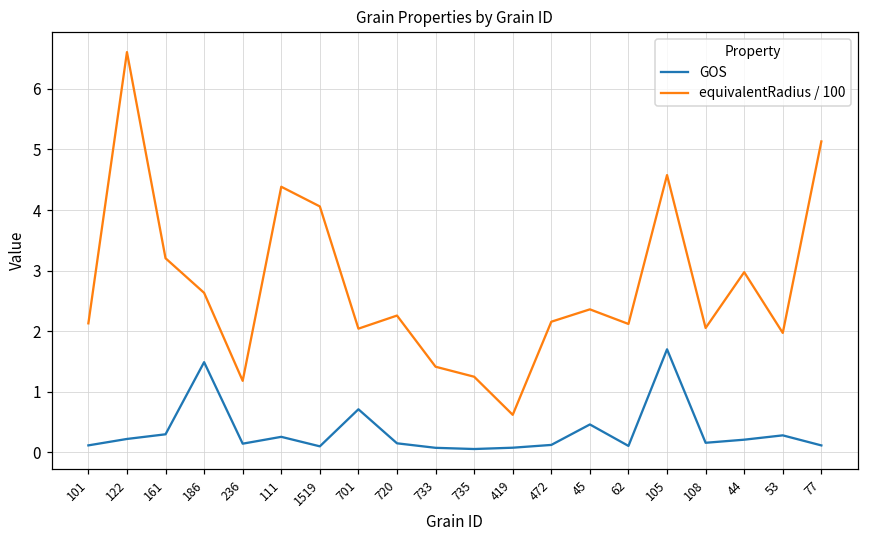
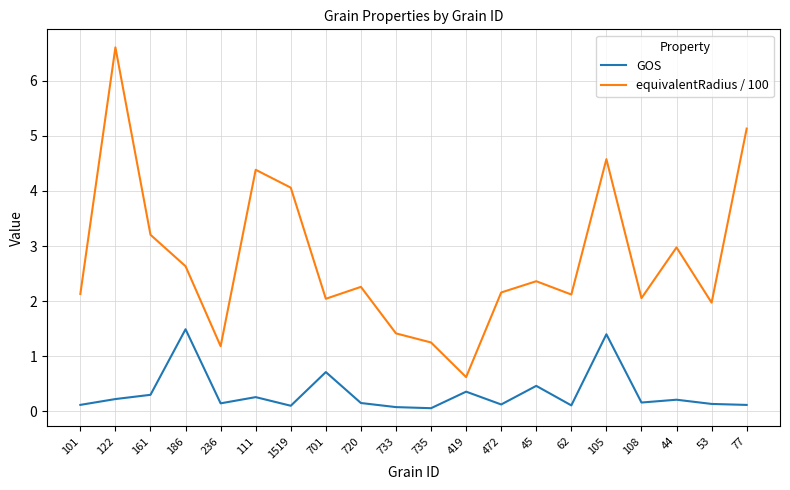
  {
    "GOS": {
      "101": 0.1,
      "122": 0.2,
      "161": 0.3,
      "186": 1.5,
      "236": 0.1,
      "111": 0.3,
      "1519": 0.1,
      "701": 0.7,
      "720": 0.1,
      "733": 0.1,
      "735": 0.1,
-     "419": 0.1,
+     "419": 0.4,
      "472": 0.1,
      "45": 0.5,
      "62": 0.1,
-     "105": 1.7,
+     "105": 1.4,
      "108": 0.2,
      "44": 0.2,
-     "53": 0.3,
+     "53": 0.1,
      "77": 0.1
    },
    "equivalentRadius / 100": {
      "101": 2.1,
      "122": 6.6,
      "161": 3.2,
      "186": 2.6,
      "236": 1.2,
      "111": 4.4,
      "1519": 4.1,
      "701": 2.0,
      "720": 2.3,
      "733": 1.4,
      "735": 1.2,
      "419": 0.6,
      "472": 2.2,
      "45": 2.4,
      "62": 2.1,
      "105": 4.6,
      "108": 2.1,
      "44": 3.0,
      "53": 2.0,
      "77": 5.1
    }
  }
